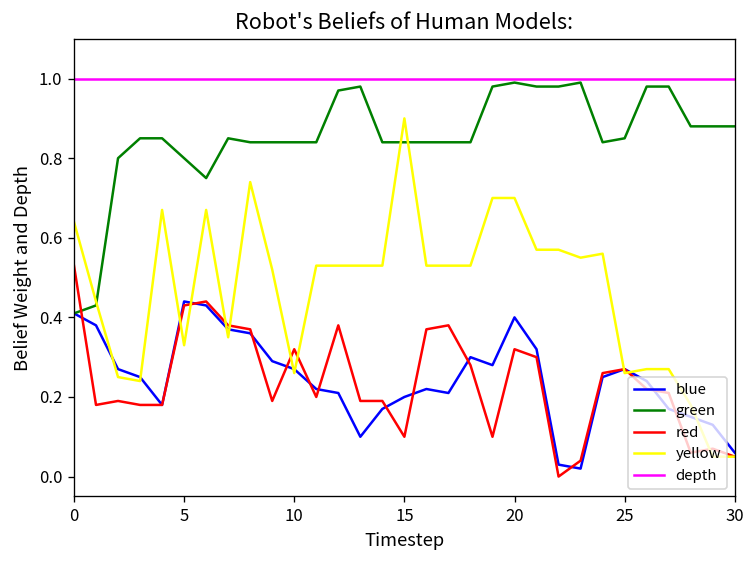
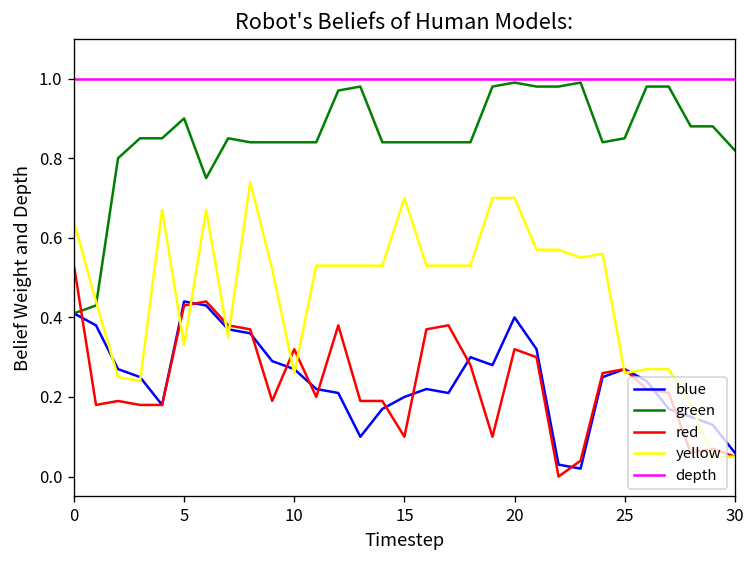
  {
    "blue": {
      "5": 0.44,
      "10": 0.27,
      "15": 0.20,
      "20": 0.40,
      "30": 0.06
    },
    "green": {
-     "5": 0.8,
+     "5": 0.9,
      "10": 0.84,
      "15": 0.84,
      "20": 0.99,
      "25": 0.85,
-     "30": 0.88
+     "30": 0.82
    },
    "red": {
      "0": 0.53,
      "5": 0.43,
      "10": 0.32,
      "15": 0.10,
      "20": 0.32
    },
    "yellow": {
      "0": 0.64,
      "5": 0.33,
      "10": 0.26,
-     "15": 0.9,
+     "15": 0.7,
      "20": 0.7,
      "25": 0.26
    },
    "depth": {
      "0": 1.00,
      "5": 1.00,
      "10": 1.00,
      "15": 1.00,
      "20": 1.00,
      "25": 1.00,
      "30": 1.00
    }
  }
